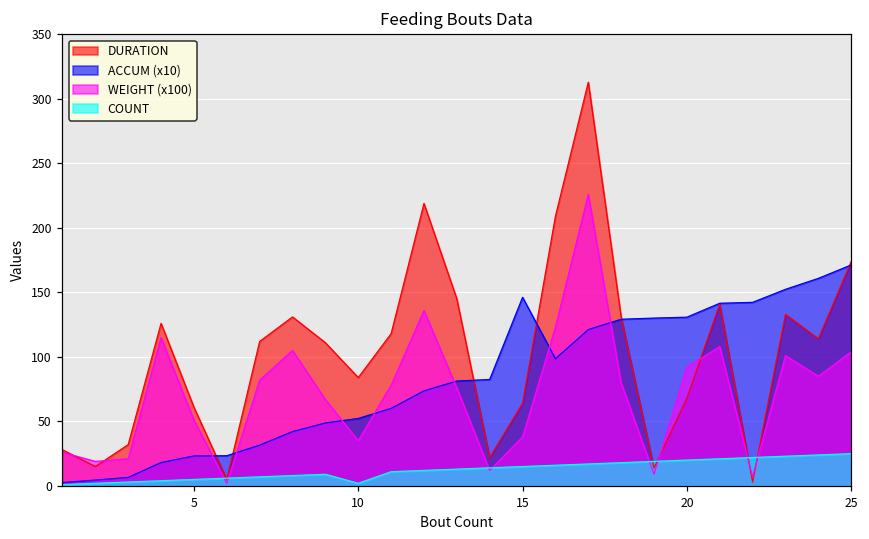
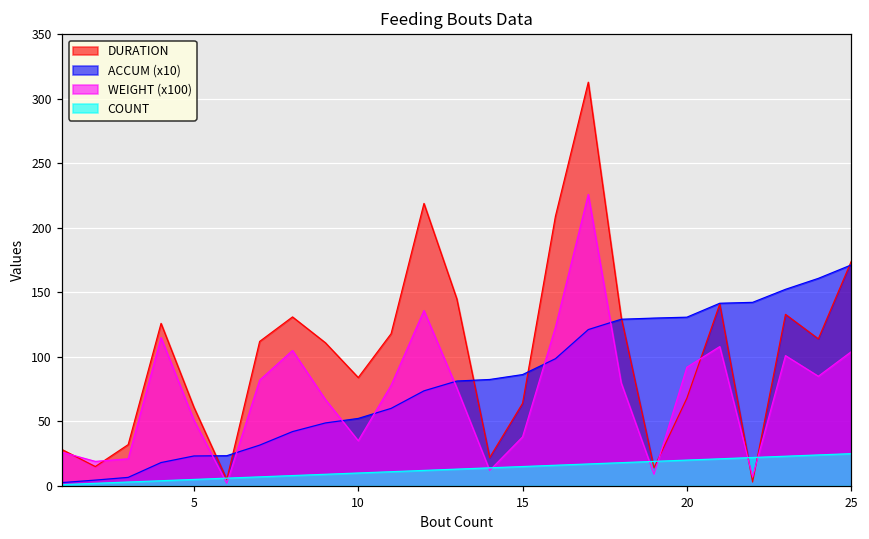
  {
    "DURATION": {
      "5": 61,
      "10": 84,
      "15": 64,
      "20": 68,
      "25": 174
    },
    "ACCUM (x10)": {
      "5": 23,
      "10": 52,
-     "15": 146,
+     "15": 86,
      "20": 131,
      "25": 171
    },
    "WEIGHT (x100)": {
      "5": 51,
      "10": 35,
      "15": 38,
      "20": 92,
      "25": 104
    },
    "COUNT": {
      "5": 5,
-     "10": 2,
+     "10": 10,
      "15": 15,
      "20": 20,
      "25": 25
    }
  }
